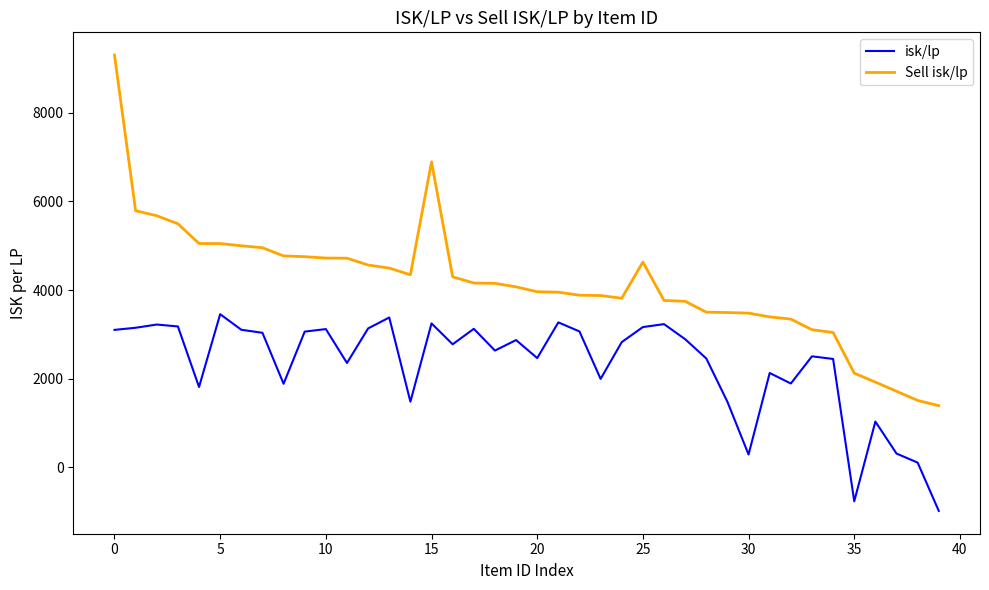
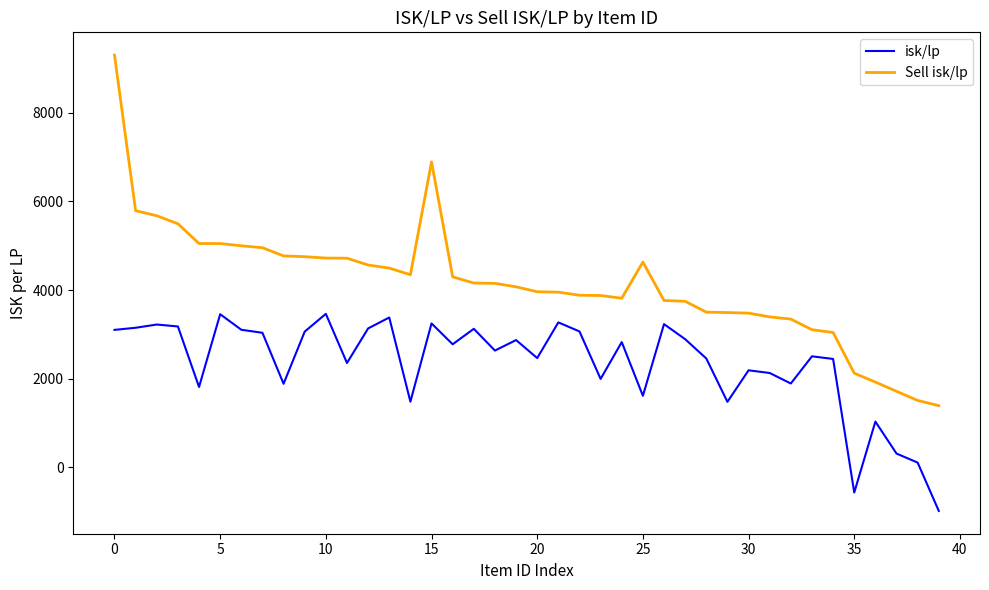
  {
    "isk/lp": {
      "0": 3100,
      "5": 3500,
-     "10": 3100,
+     "10": 3500,
      "15": 3200,
      "20": 2500,
-     "25": 3200,
-     "30": 300,
-     "35": -800
+     "25": 1600,
+     "30": 2200,
+     "35": -600
    },
    "Sell isk/lp": {
      "0": 9300,
      "5": 5000,
      "10": 4700,
      "15": 6900,
      "20": 4000,
      "25": 4600,
      "30": 3500,
      "35": 2100
    }
  }
